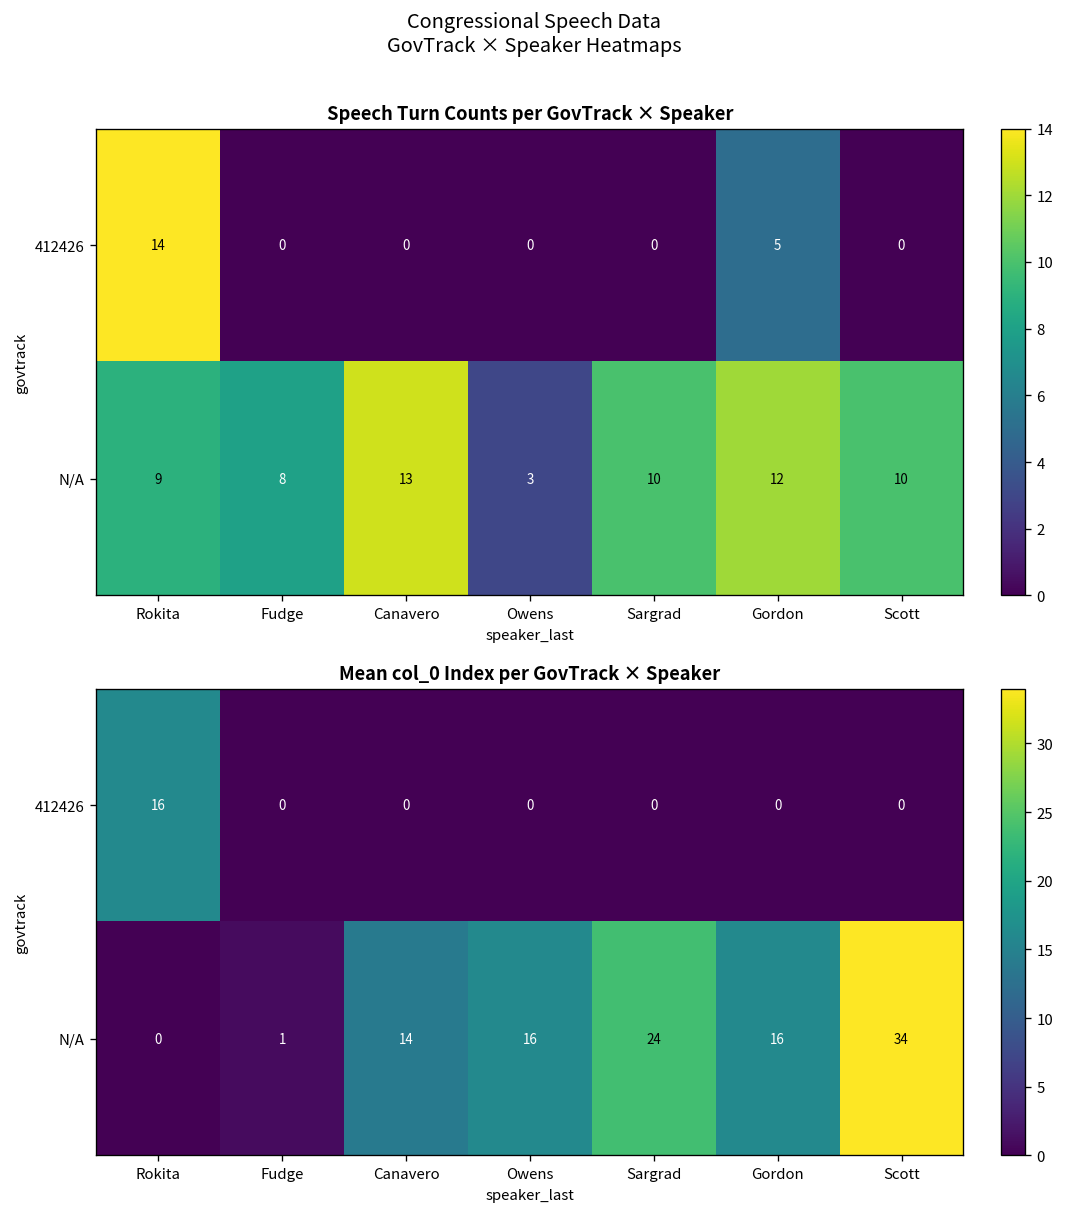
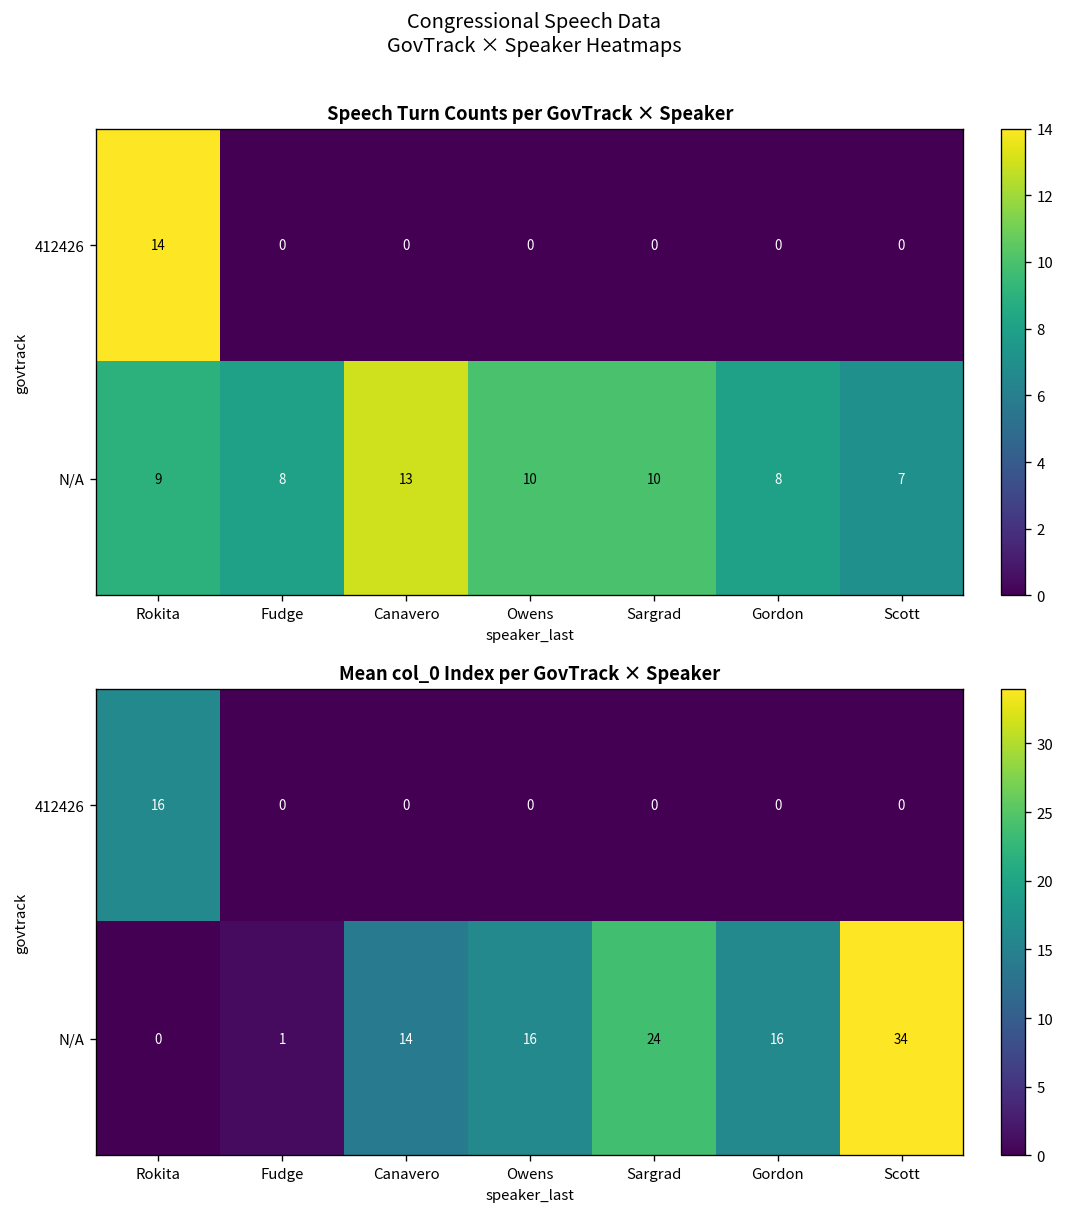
  {
    "Speech Turn Counts per GovTrack × Speaker": {
      "412426": {
        "Rokita": 14,
        "Fudge": 0,
        "Canavero": 0,
        "Owens": 0,
        "Sargrad": 0,
-       "Gordon": 5,
+       "Gordon": 0,
        "Scott": 0
      },
      "N/A": {
        "Rokita": 9,
        "Fudge": 8,
        "Canavero": 13,
-       "Owens": 3,
+       "Owens": 10,
        "Sargrad": 10,
-       "Gordon": 12,
-       "Scott": 10
+       "Gordon": 8,
+       "Scott": 7
      }
    },
    "Mean col_0 Index per GovTrack × Speaker": {
      "412426": {
        "Rokita": 16,
        "Fudge": 0,
        "Canavero": 0,
        "Owens": 0,
        "Sargrad": 0,
        "Gordon": 0,
        "Scott": 0
      },
      "N/A": {
        "Rokita": 0,
        "Fudge": 1,
        "Canavero": 14,
        "Owens": 16,
        "Sargrad": 24,
        "Gordon": 16,
        "Scott": 34
      }
    }
  }
